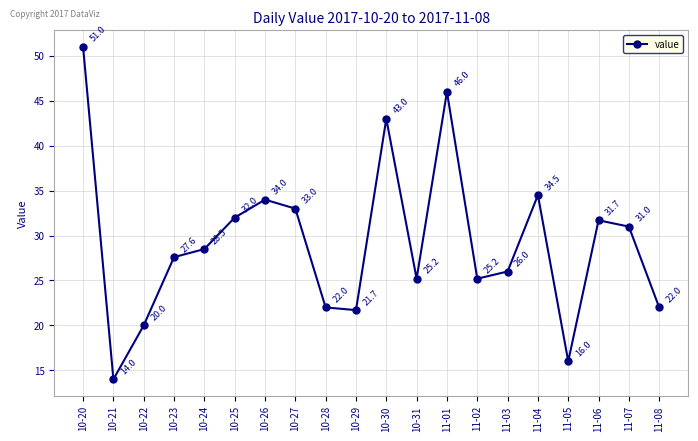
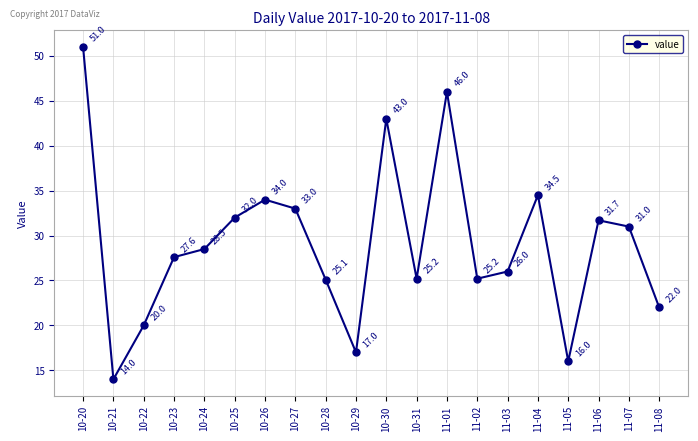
  {
    "10-20": 51.0,
    "10-21": 14.0,
    "10-22": 20.0,
    "10-23": 27.6,
    "10-24": 28.5,
    "10-25": 32.0,
    "10-26": 34.0,
    "10-27": 33.0,
-   "10-28": 22.0,
-   "10-29": 21.7,
+   "10-28": 25.1,
+   "10-29": 17.0,
    "10-30": 43.0,
    "10-31": 25.2,
    "11-01": 46.0,
    "11-02": 25.2,
    "11-03": 26.0,
    "11-04": 34.5,
    "11-05": 16.0,
    "11-06": 31.7,
    "11-07": 31.0,
    "11-08": 22.0
  }
